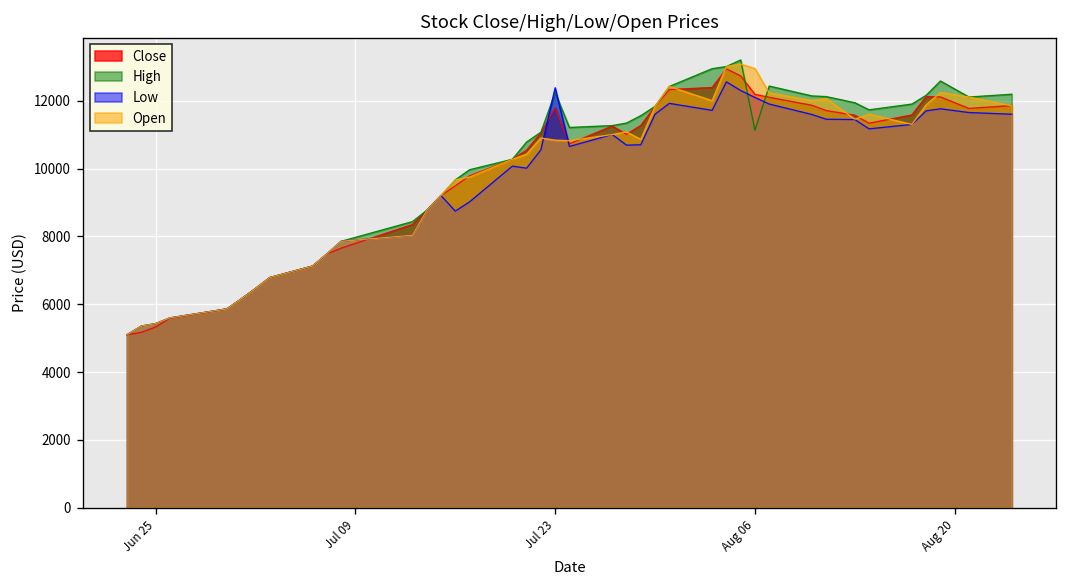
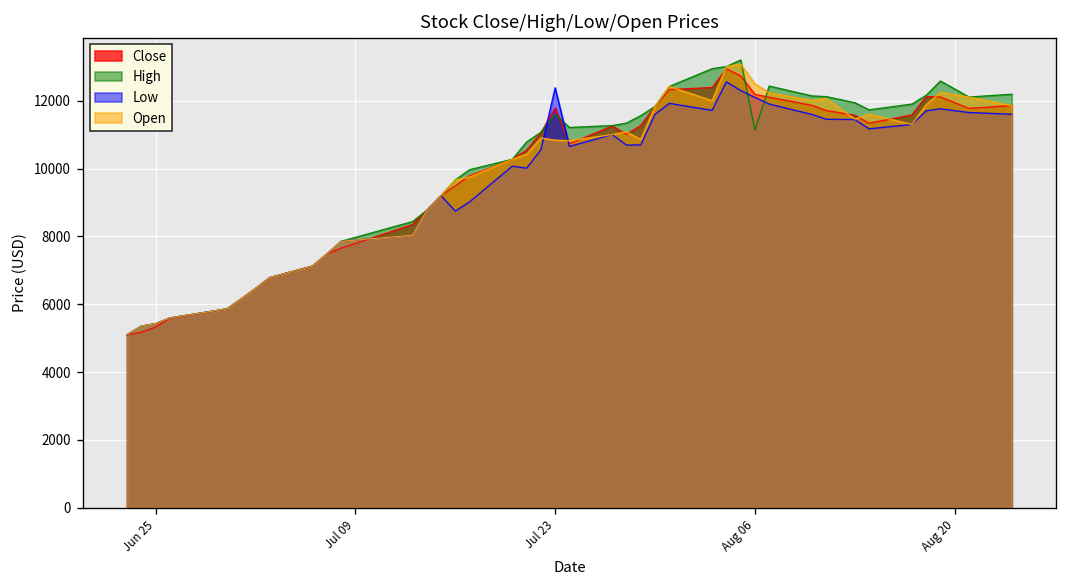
  {
    "Close": {
      "Jun 25": 5300,
      "Jul 23": 11800,
      "Aug 06": 12200
    },
    "High": {
-     "Jul 23": 12200,
+     "Jul 23": 11600,
      "Aug 06": 11100
    },
    "Low": {
      "Jul 23": 12400,
      "Aug 06": 12100
    },
    "Open": {
      "Jul 23": 10800,
-     "Aug 06": 12900
+     "Aug 06": 12500
    }
  }
